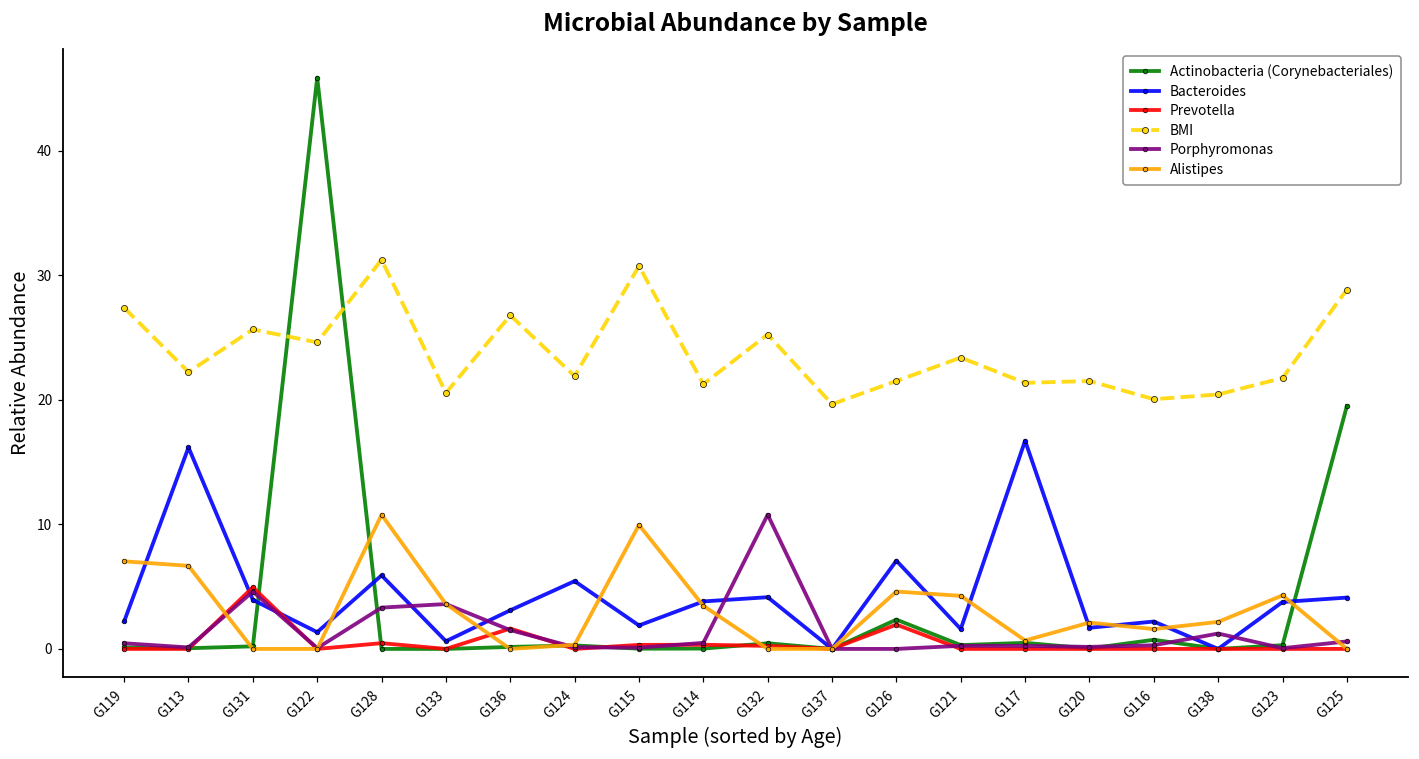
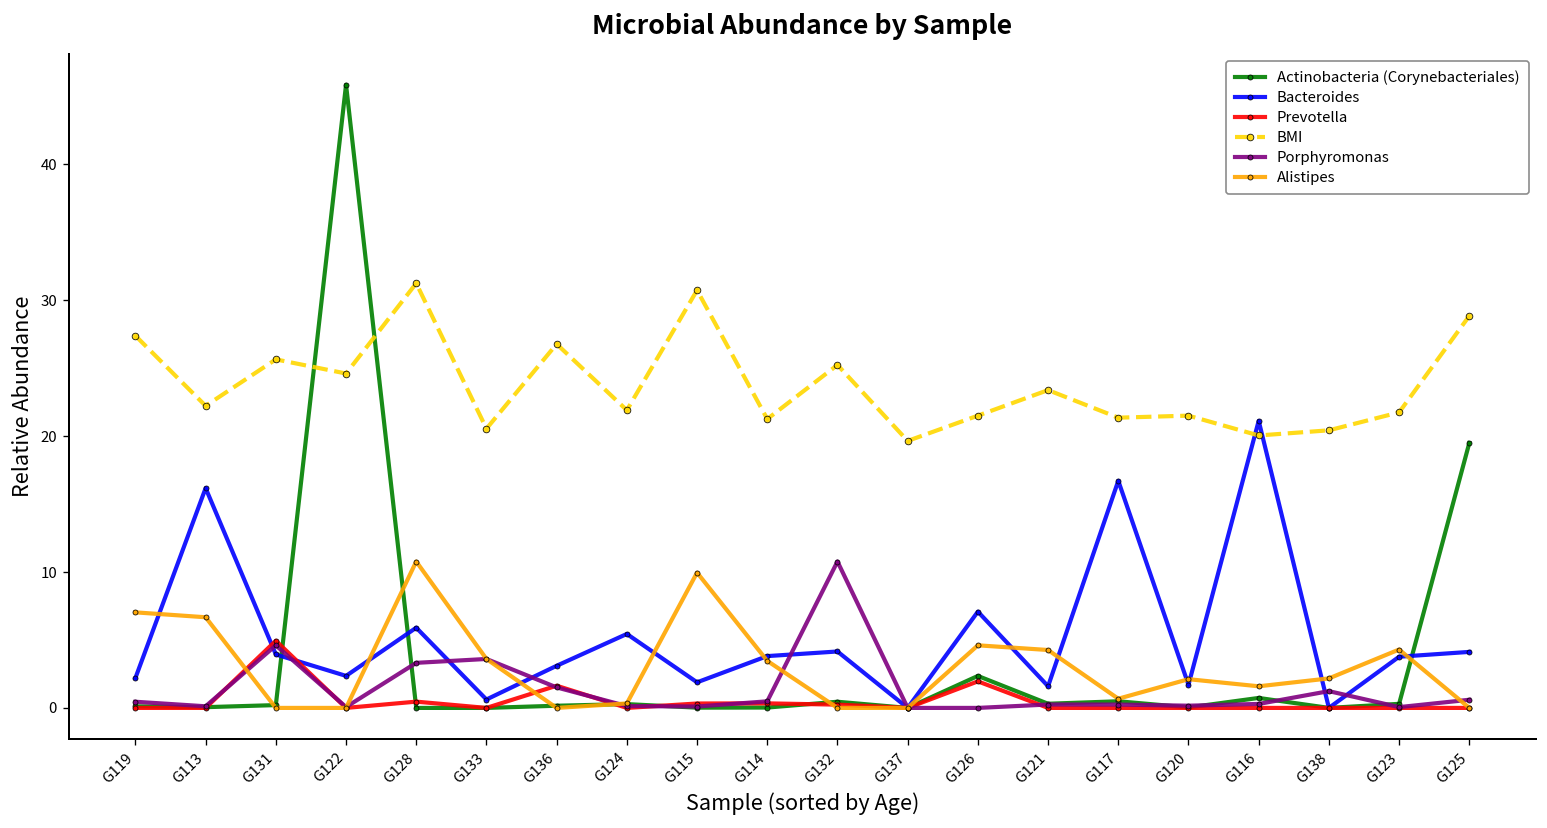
  {
    "Actinobacteria (Corynebacteriales)": {
      "G122": 45.9,
      "G128": 0.0,
      "G114": 0.0,
      "G126": 2.4,
      "G116": 0.7,
      "G123": 0.3,
      "G125": 19.5
    },
    "Bacteroides": {
      "G119": 2.2,
      "G113": 16.2,
      "G131": 3.9,
-     "G122": 1.3,
+     "G122": 2.4,
      "G128": 5.9,
      "G133": 0.6,
      "G136": 3.1,
      "G124": 5.4,
      "G115": 1.9,
      "G114": 3.8,
      "G132": 4.2,
      "G126": 7.1,
      "G121": 1.6,
      "G117": 16.7,
      "G120": 1.7,
-     "G116": 2.2,
+     "G116": 21.1,
      "G123": 3.8,
      "G125": 4.1
    },
    "Prevotella": {
      "G131": 4.9,
      "G128": 0.5,
      "G126": 2.0,
      "G121": 0.0,
      "G117": 0.0,
      "G116": 0.0
    },
    "Porphyromonas": {
      "G119": 0.5,
      "G131": 4.6,
      "G128": 3.3,
      "G132": 10.8,
      "G126": 0.0,
      "G117": 0.2,
      "G116": 0.3,
      "G138": 1.2,
      "G125": 0.6
    }
  }
